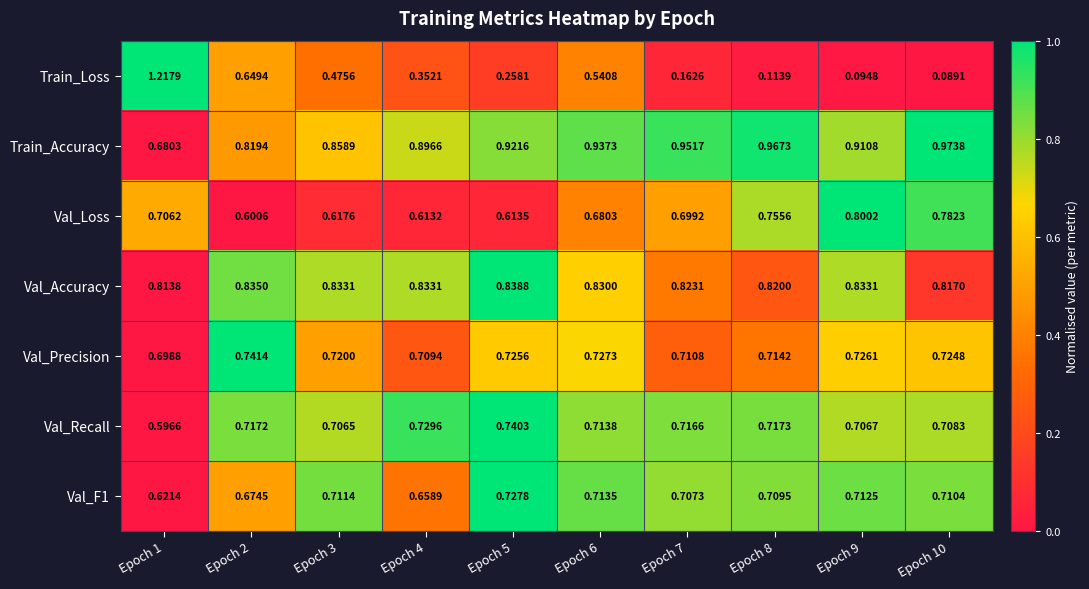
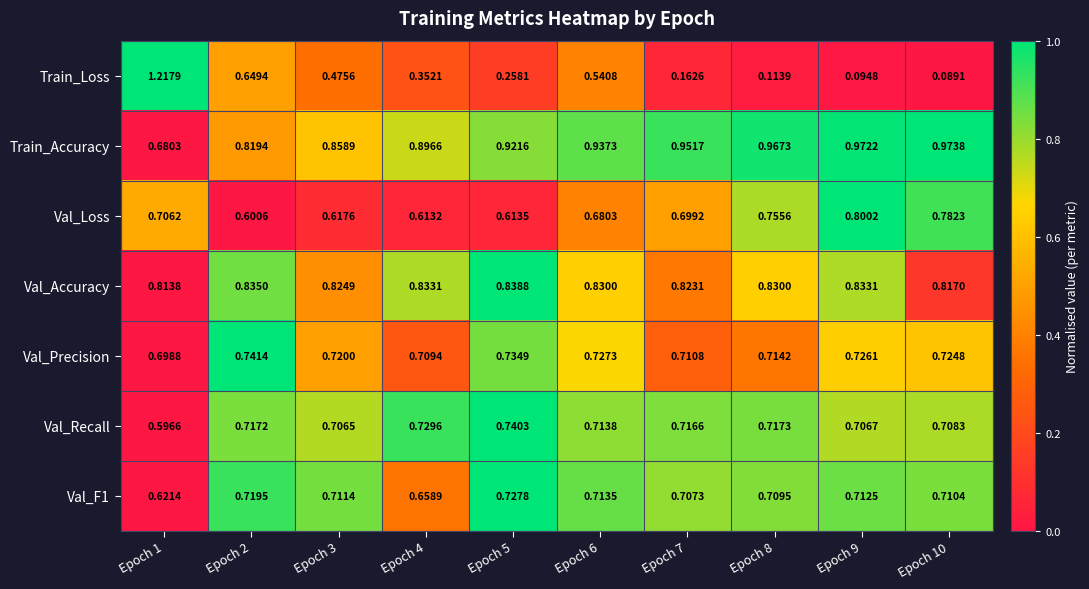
  {
    "Train_Loss": {
      "Epoch 1": 1.2179,
      "Epoch 2": 0.6494,
      "Epoch 3": 0.4756,
      "Epoch 4": 0.3521,
      "Epoch 5": 0.2581,
      "Epoch 6": 0.5408,
      "Epoch 7": 0.1626,
      "Epoch 8": 0.1139,
      "Epoch 9": 0.0948,
      "Epoch 10": 0.0891
    },
    "Train_Accuracy": {
      "Epoch 1": 0.6803,
      "Epoch 2": 0.8194,
      "Epoch 3": 0.8589,
      "Epoch 4": 0.8966,
      "Epoch 5": 0.9216,
      "Epoch 6": 0.9373,
      "Epoch 7": 0.9517,
      "Epoch 8": 0.9673,
-     "Epoch 9": 0.9108,
+     "Epoch 9": 0.9722,
      "Epoch 10": 0.9738
    },
    "Val_Loss": {
      "Epoch 1": 0.7062,
      "Epoch 2": 0.6006,
      "Epoch 3": 0.6176,
      "Epoch 4": 0.6132,
      "Epoch 5": 0.6135,
      "Epoch 6": 0.6803,
      "Epoch 7": 0.6992,
      "Epoch 8": 0.7556,
      "Epoch 9": 0.8002,
      "Epoch 10": 0.7823
    },
    "Val_Accuracy": {
      "Epoch 1": 0.8138,
      "Epoch 2": 0.8350,
-     "Epoch 3": 0.8331,
+     "Epoch 3": 0.8249,
      "Epoch 4": 0.8331,
      "Epoch 5": 0.8388,
      "Epoch 6": 0.8300,
      "Epoch 7": 0.8231,
-     "Epoch 8": 0.8200,
+     "Epoch 8": 0.8300,
      "Epoch 9": 0.8331,
      "Epoch 10": 0.8170
    },
    "Val_Precision": {
      "Epoch 1": 0.6988,
      "Epoch 2": 0.7414,
      "Epoch 3": 0.7200,
      "Epoch 4": 0.7094,
-     "Epoch 5": 0.7256,
+     "Epoch 5": 0.7349,
      "Epoch 6": 0.7273,
      "Epoch 7": 0.7108,
      "Epoch 8": 0.7142,
      "Epoch 9": 0.7261,
      "Epoch 10": 0.7248
    },
    "Val_Recall": {
      "Epoch 1": 0.5966,
      "Epoch 2": 0.7172,
      "Epoch 3": 0.7065,
      "Epoch 4": 0.7296,
      "Epoch 5": 0.7403,
      "Epoch 6": 0.7138,
      "Epoch 7": 0.7166,
      "Epoch 8": 0.7173,
      "Epoch 9": 0.7067,
      "Epoch 10": 0.7083
    },
    "Val_F1": {
      "Epoch 1": 0.6214,
-     "Epoch 2": 0.6745,
+     "Epoch 2": 0.7195,
      "Epoch 3": 0.7114,
      "Epoch 4": 0.6589,
      "Epoch 5": 0.7278,
      "Epoch 6": 0.7135,
      "Epoch 7": 0.7073,
      "Epoch 8": 0.7095,
      "Epoch 9": 0.7125,
      "Epoch 10": 0.7104
    }
  }
